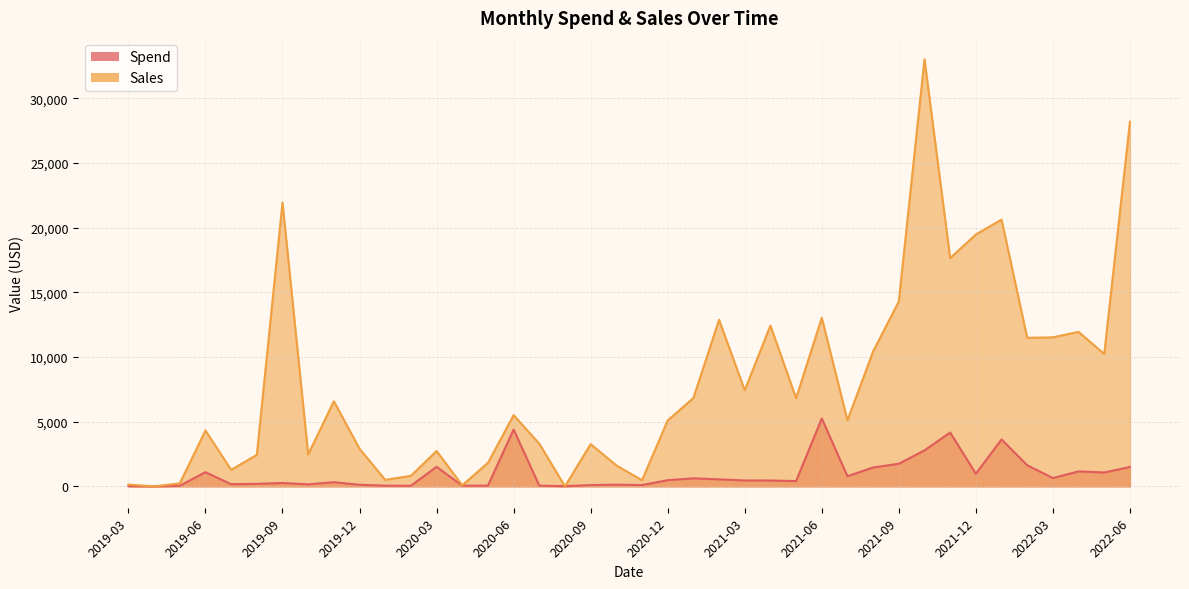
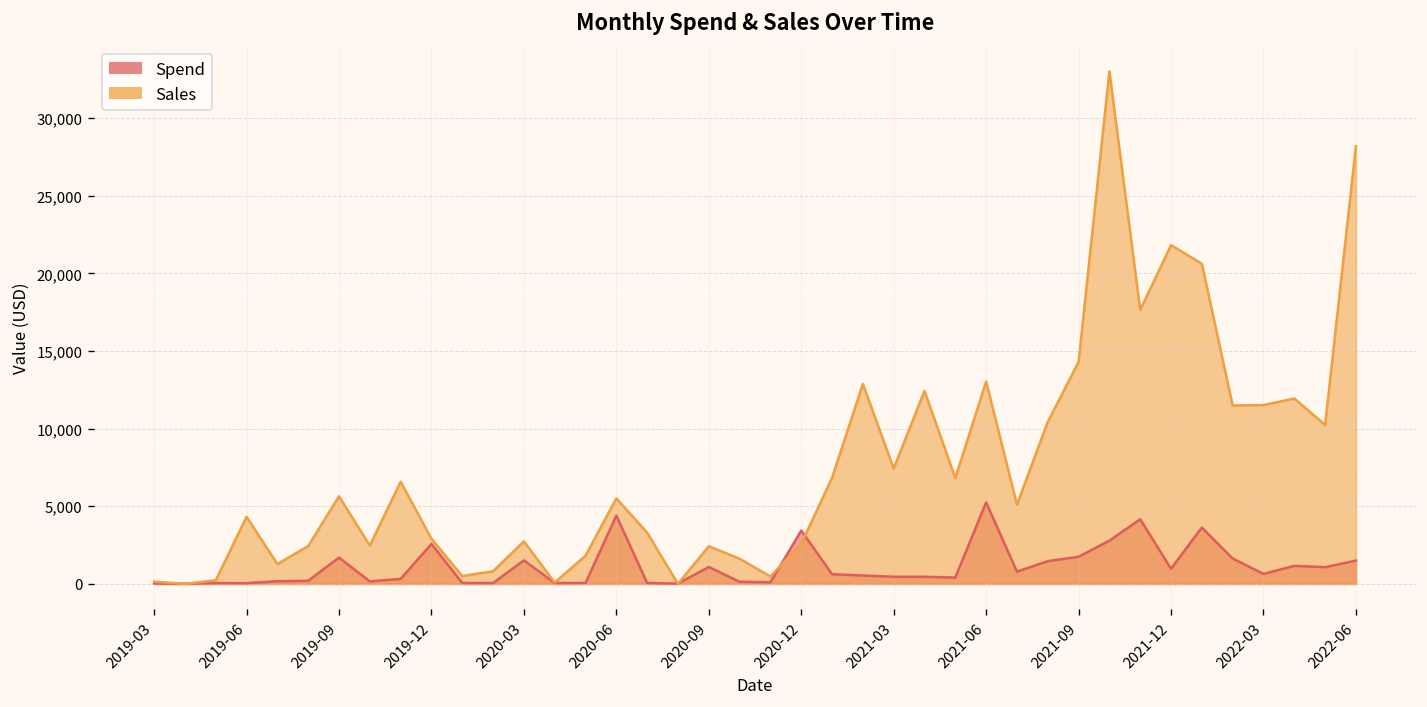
  {
    "Spend": {
-     "2019-06": "1,100",
-     "2019-09": "300",
-     "2019-12": "100",
+     "2019-06": "0",
+     "2019-09": "1,700",
+     "2019-12": "2,600",
      "2020-03": "1,500",
      "2020-06": "4,400",
-     "2020-09": "100",
-     "2020-12": "500",
+     "2020-09": "1,100",
+     "2020-12": "3,400",
      "2021-03": "500",
      "2021-06": "5,200",
      "2021-09": "1,700",
      "2021-12": "1,000",
      "2022-03": "600",
      "2022-06": "1,500"
    },
    "Sales": {
      "2019-06": "4,300",
-     "2019-09": "21,900",
+     "2019-09": "5,600",
      "2019-12": "2,900",
      "2020-03": "2,700",
      "2020-06": "5,500",
-     "2020-09": "3,300",
-     "2020-12": "5,100",
+     "2020-09": "2,400",
+     "2020-12": "2,600",
      "2021-03": "7,400",
      "2021-06": "13,000",
      "2021-09": "14,300",
-     "2021-12": "19,500",
+     "2021-12": "21,800",
      "2022-03": "11,500",
      "2022-06": "28,200"
    }
  }
